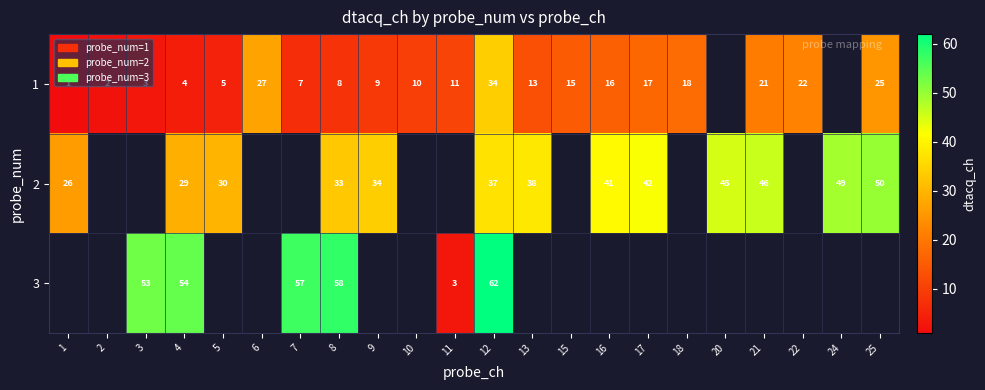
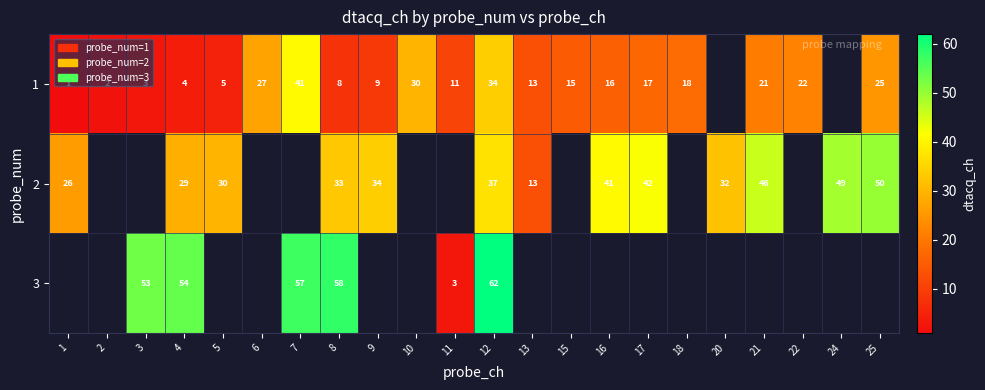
  {
    "1": {
      "4": 4,
      "5": 5,
      "6": 27,
-     "7": 7,
+     "7": 41,
      "8": 8,
      "9": 9,
-     "10": 10,
+     "10": 30,
      "11": 11,
      "12": 34,
      "13": 13,
      "15": 15,
      "16": 16,
      "17": 17,
      "18": 18,
      "21": 21,
      "22": 22,
      "25": 25
    },
    "2": {
      "1": 26,
      "4": 29,
      "5": 30,
      "8": 33,
      "9": 34,
      "12": 37,
-     "13": 38,
+     "13": 13,
      "16": 41,
      "17": 42,
-     "20": 45,
+     "20": 32,
      "21": 46,
      "24": 49,
      "25": 50
    },
    "3": {
      "3": 53,
      "4": 54,
      "7": 57,
      "8": 58,
      "11": 3,
      "12": 62
    }
  }
